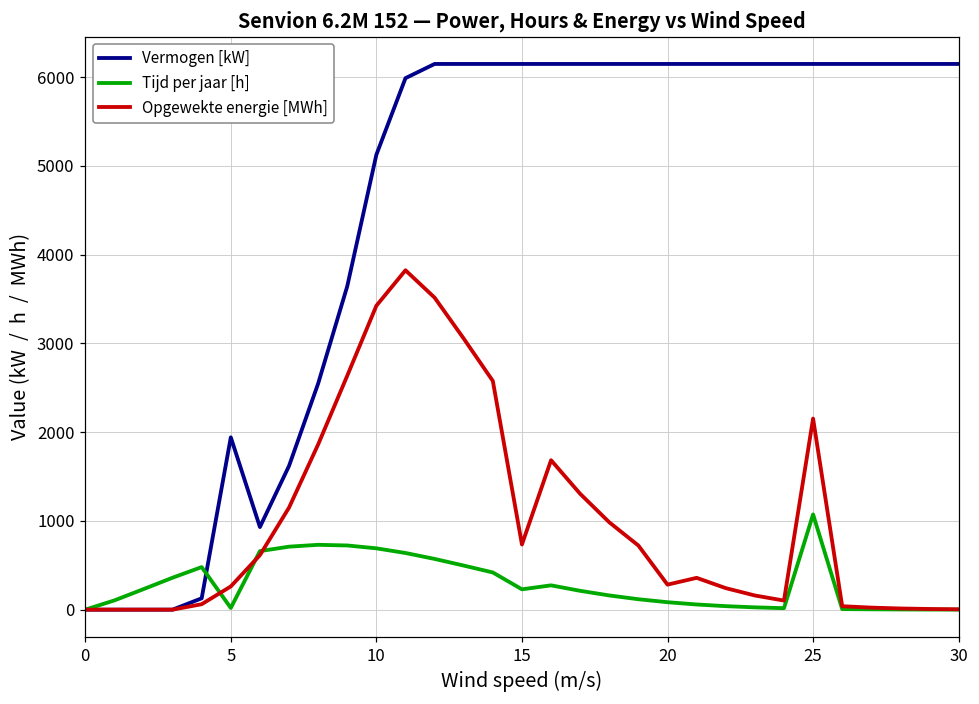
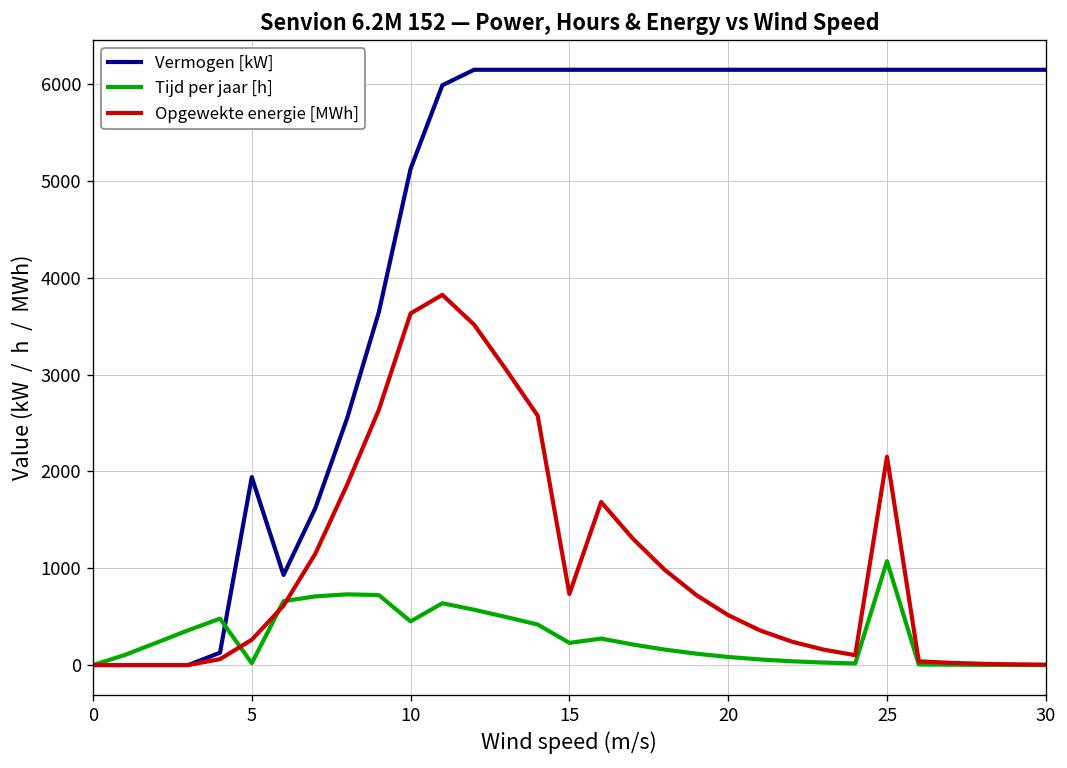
  {
    "Vermogen [kW]": {
      "5": 1900,
      "10": 5100,
      "15": 6200,
      "20": 6200,
      "25": 6200,
      "30": 6200
    },
    "Tijd per jaar [h]": {
      "5": 0,
-     "10": 700,
+     "10": 500,
      "15": 200,
      "20": 100,
      "25": 1100
    },
    "Opgewekte energie [MWh]": {
      "5": 300,
-     "10": 3400,
+     "10": 3600,
      "15": 700,
-     "20": 300,
+     "20": 500,
      "25": 2200
    }
  }
